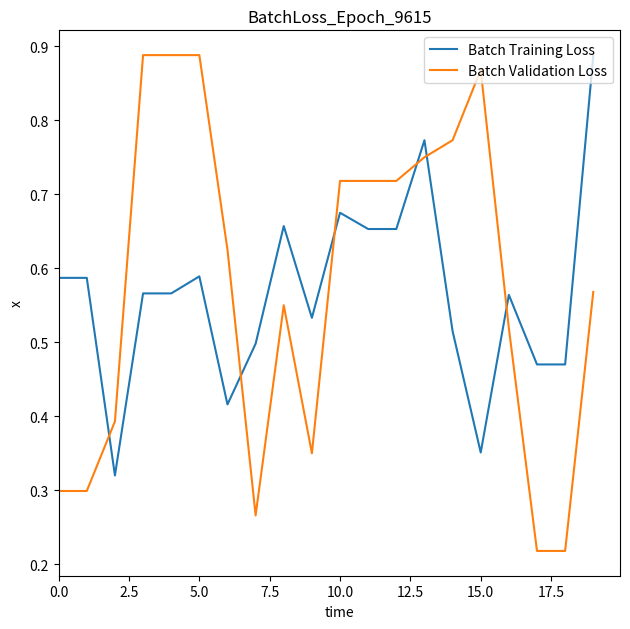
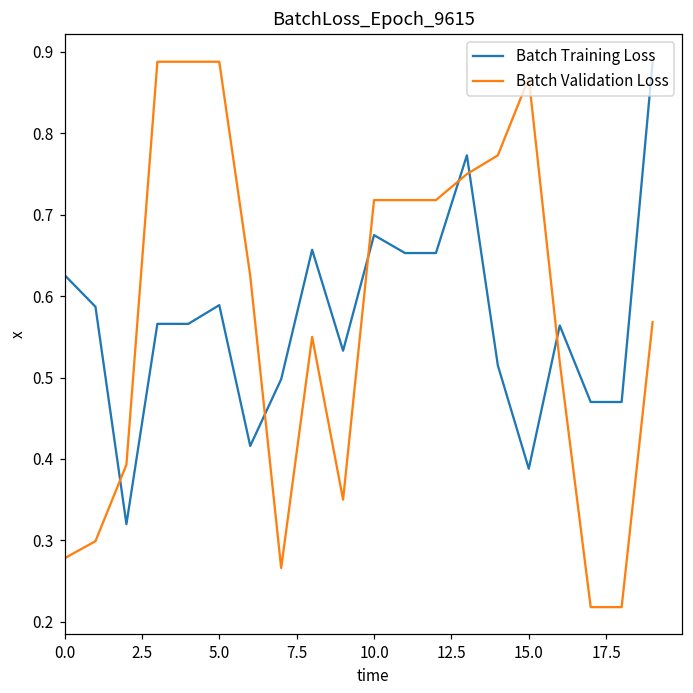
  {
    "Batch Training Loss": {
-     "0.0": 0.59,
+     "0.0": 0.63,
      "5.0": 0.59,
      "10.0": 0.68,
-     "15.0": 0.35
+     "15.0": 0.39
    },
    "Batch Validation Loss": {
-     "0.0": 0.30,
+     "0.0": 0.28,
      "5.0": 0.89,
      "10.0": 0.72
    }
  }
